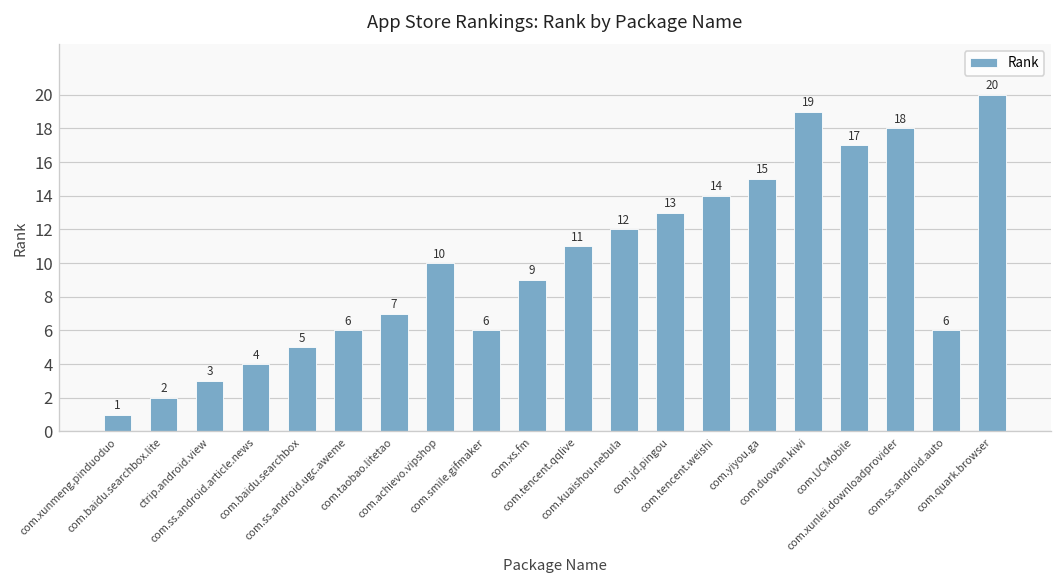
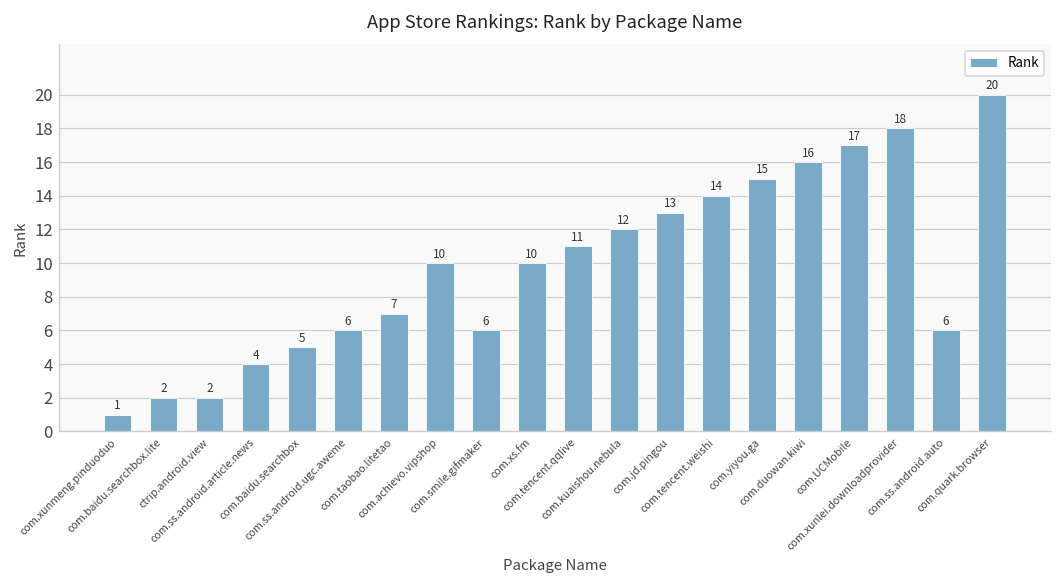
  {
    "com.xunmeng.pinduoduo": 1,
    "com.baidu.searchbox.lite": 2,
-   "ctrip.android.view": 3,
+   "ctrip.android.view": 2,
    "com.ss.android.article.news": 4,
    "com.baidu.searchbox": 5,
    "com.ss.android.ugc.aweme": 6,
    "com.taobao.litetao": 7,
    "com.achievo.vipshop": 10,
    "com.smile.gifmaker": 6,
-   "com.xs.fm": 9,
+   "com.xs.fm": 10,
    "com.tencent.qqlive": 11,
    "com.kuaishou.nebula": 12,
    "com.jd.pingou": 13,
    "com.tencent.weishi": 14,
    "com.yiyou.ga": 15,
-   "com.duowan.kiwi": 19,
+   "com.duowan.kiwi": 16,
    "com.UCMobile": 17,
    "com.xunlei.downloadprovider": 18,
    "com.ss.android.auto": 6,
    "com.quark.browser": 20
  }
